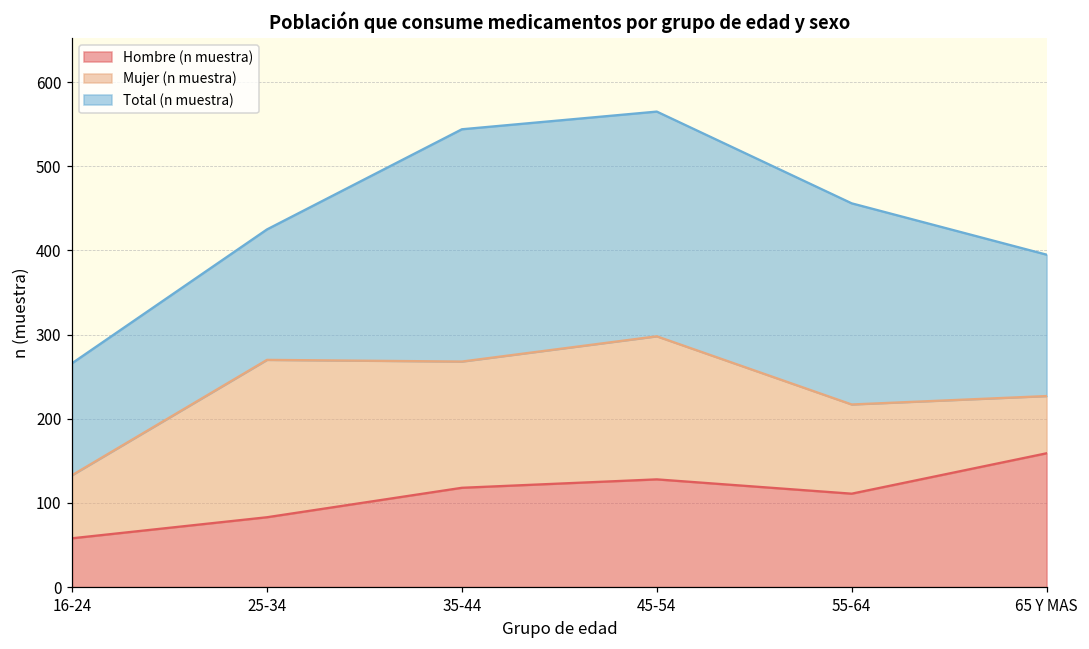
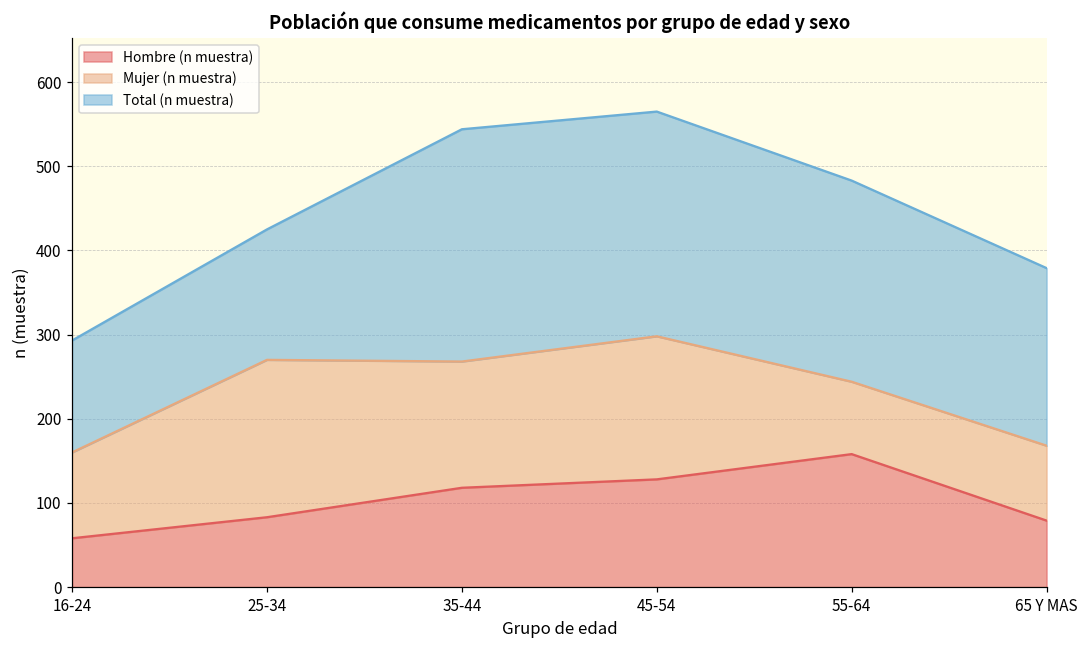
  {
    "Hombre (n muestra)": {
      "16-24": 60,
      "25-34": 80,
      "35-44": 120,
      "45-54": 130,
-     "55-64": 110,
-     "65 Y MAS": 160
+     "55-64": 160,
+     "65 Y MAS": 80
    },
    "Mujer (n muestra)": {
-     "16-24": 80,
+     "16-24": 100,
      "25-34": 190,
      "35-44": 150,
      "45-54": 170,
-     "55-64": 110,
-     "65 Y MAS": 70
+     "55-64": 90,
+     "65 Y MAS": 90
    },
    "Total (n muestra)": {
      "16-24": 130,
      "25-34": 160,
      "35-44": 280,
      "45-54": 270,
      "55-64": 240,
-     "65 Y MAS": 170
+     "65 Y MAS": 210
    }
  }
